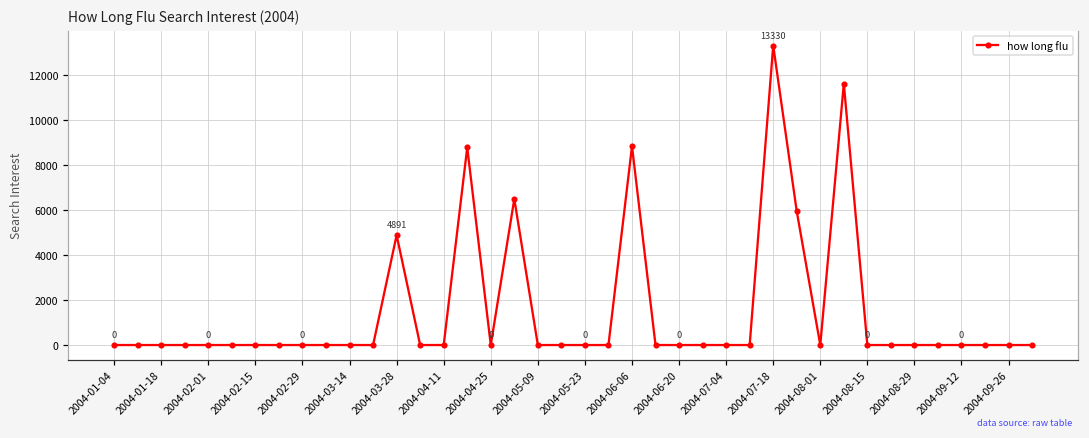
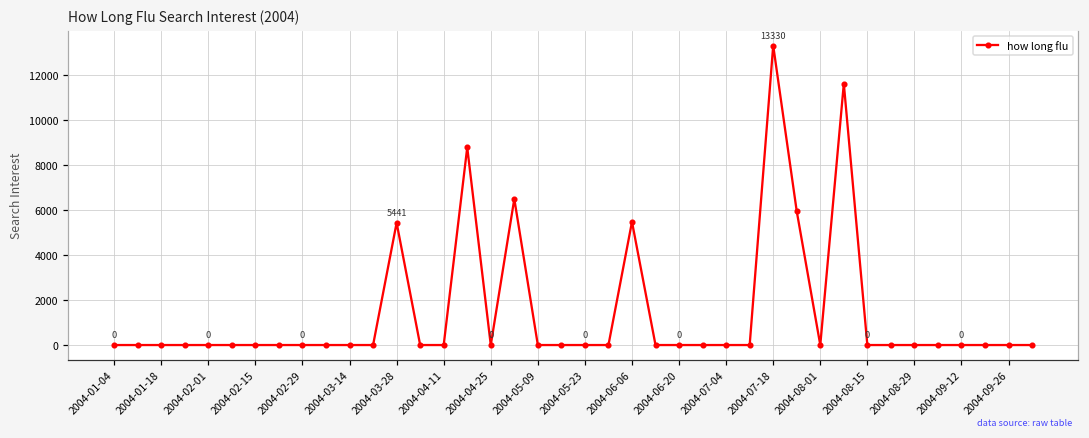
  {
    "2004-01-04": 0,
    "2004-02-01": 0,
    "2004-02-29": 0,
-   "2004-03-28": 4891,
+   "2004-03-28": 5441,
    "2004-04-25": 0,
    "2004-05-23": 0,
-   "2004-06-06": 8800,
+   "2004-06-06": 5500,
    "2004-06-20": 0,
    "2004-07-18": 13330,
    "2004-08-15": 0,
    "2004-09-12": 0
  }
